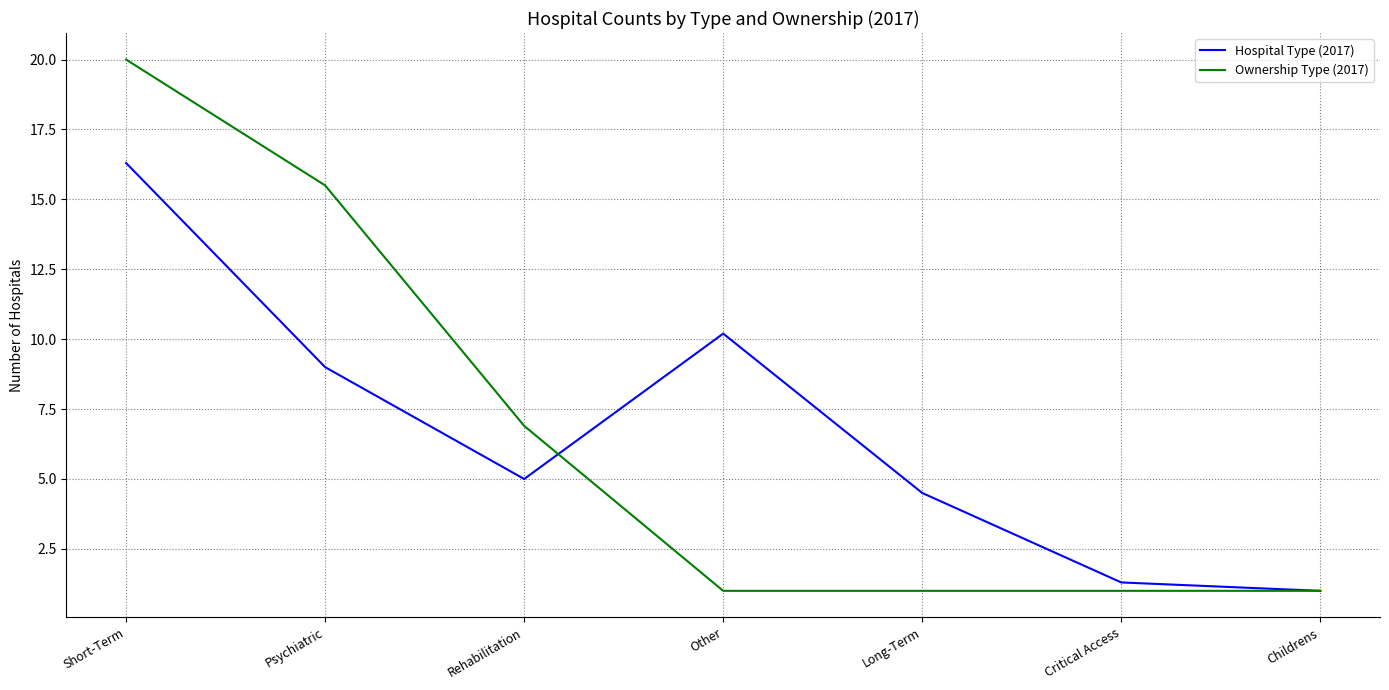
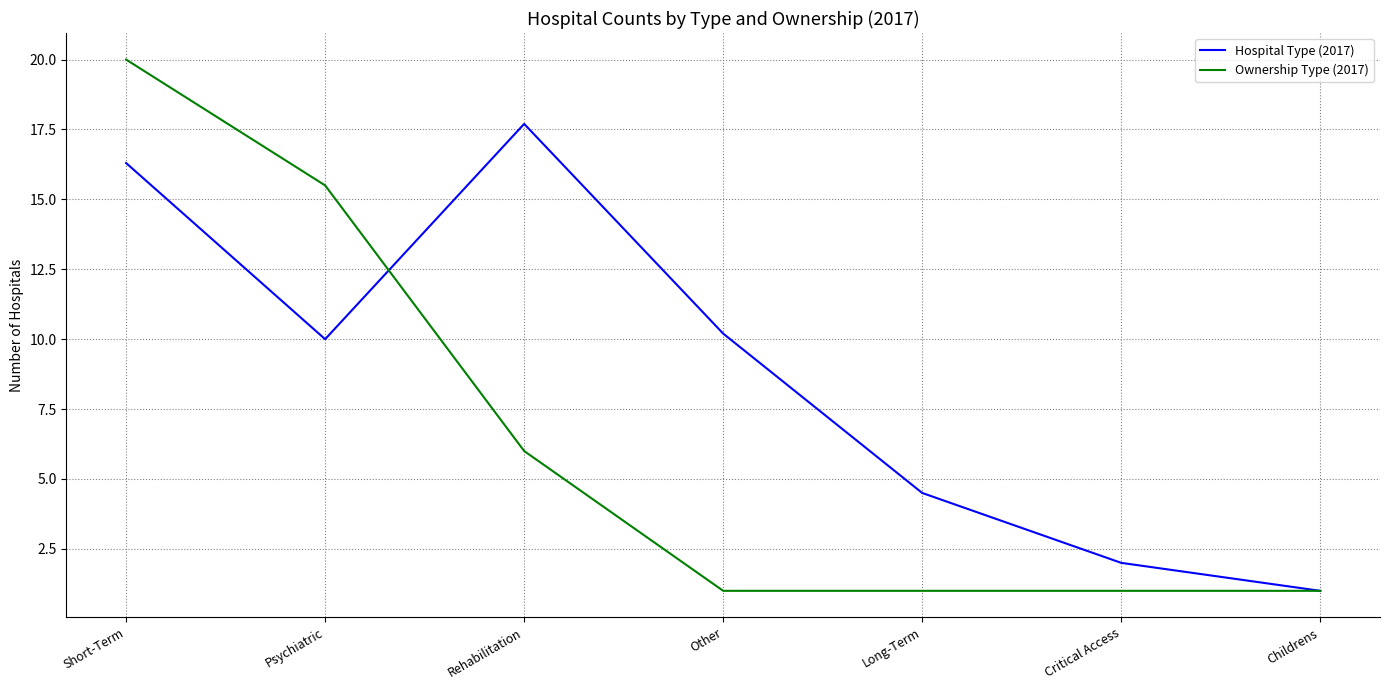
  {
    "Hospital Type (2017)": {
      "Short-Term": 16.3,
-     "Psychiatric": 9,
-     "Rehabilitation": 5.0,
+     "Psychiatric": 10,
+     "Rehabilitation": 17.7,
      "Other": 10.2,
      "Long-Term": 4.5,
-     "Critical Access": 1.3
+     "Critical Access": 2.0
    },
    "Ownership Type (2017)": {
      "Short-Term": 20.0,
      "Psychiatric": 15.5,
-     "Rehabilitation": 6.9,
+     "Rehabilitation": 6.0,
      "Other": 1.0,
      "Long-Term": 1.0,
      "Critical Access": 1.0
    }
  }
